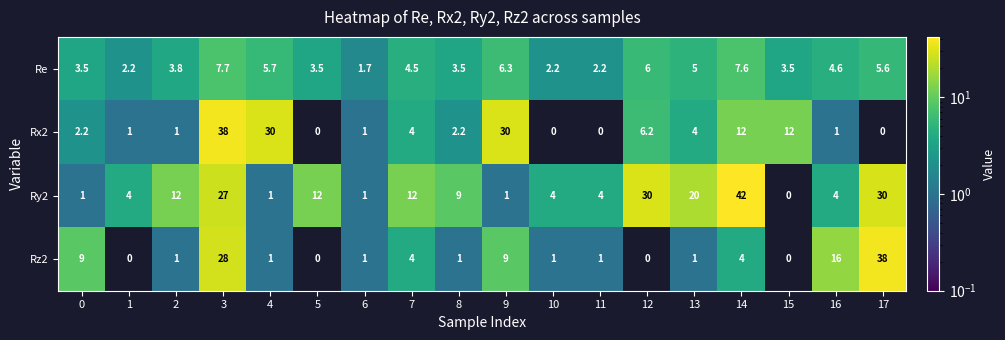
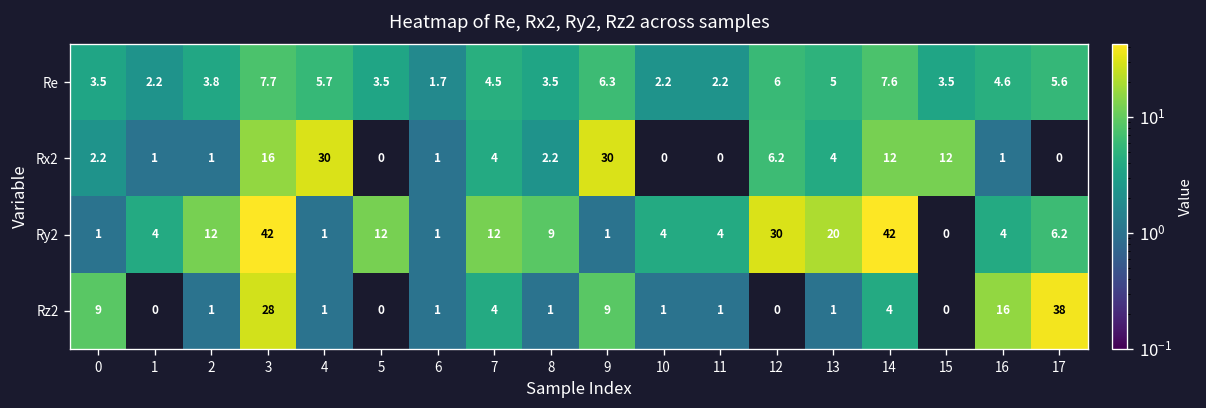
  {
    "Re": {
      "0": 3.5,
      "1": 2.2,
      "2": 3.8,
      "3": 7.7,
      "4": 5.7,
      "5": 3.5,
      "6": 1.7,
      "7": 4.5,
      "8": 3.5,
      "9": 6.3,
      "10": 2.2,
      "11": 2.2,
      "12": 6,
      "13": 5,
      "14": 7.6,
      "15": 3.5,
      "16": 4.6,
      "17": 5.6
    },
    "Rx2": {
      "0": 2.2,
      "1": 1,
      "2": 1,
-     "3": 38,
+     "3": 16,
      "4": 30,
      "5": 0,
      "6": 1,
      "7": 4,
      "8": 2.2,
      "9": 30,
      "10": 0,
      "11": 0,
      "12": 6.2,
      "13": 4,
      "14": 12,
      "15": 12,
      "16": 1,
      "17": 0
    },
    "Ry2": {
      "0": 1,
      "1": 4,
      "2": 12,
-     "3": 27,
+     "3": 42,
      "4": 1,
      "5": 12,
      "6": 1,
      "7": 12,
      "8": 9,
      "9": 1,
      "10": 4,
      "11": 4,
      "12": 30,
      "13": 20,
      "14": 42,
      "15": 0,
      "16": 4,
-     "17": 30
+     "17": 6.2
    },
    "Rz2": {
      "0": 9,
      "1": 0,
      "2": 1,
      "3": 28,
      "4": 1,
      "5": 0,
      "6": 1,
      "7": 4,
      "8": 1,
      "9": 9,
      "10": 1,
      "11": 1,
      "12": 0,
      "13": 1,
      "14": 4,
      "15": 0,
      "16": 16,
      "17": 38
    }
  }
